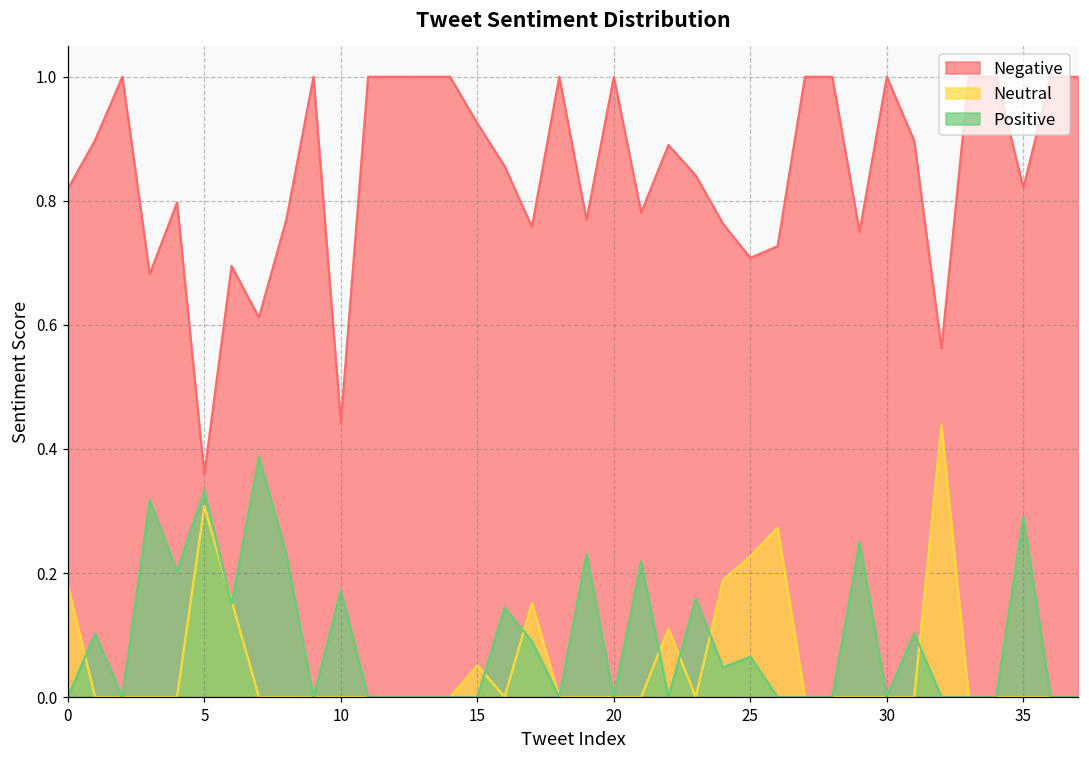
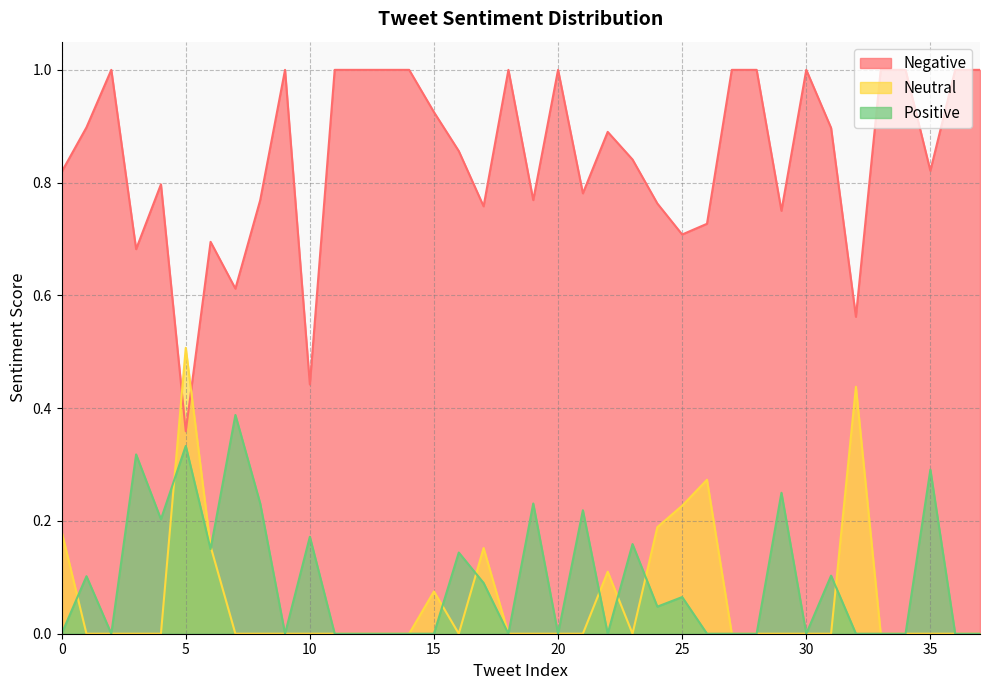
  {
    "Negative": {
      "0": 0.82,
      "5": 0.36,
      "10": 0.44,
      "15": 0.93,
      "20": 1.00,
      "25": 0.71,
      "30": 1.00,
      "35": 0.82
    },
    "Neutral": {
      "0": 0.18,
-     "5": 0.31,
+     "5": 0.51,
      "10": 0.00,
-     "15": 0.05,
+     "15": 0.08,
      "25": 0.23,
      "35": 0.00
    },
    "Positive": {
      "0": 0.00,
      "5": 0.33,
      "10": 0.17,
      "15": 0.00,
      "25": 0.07,
      "35": 0.29
    }
  }
